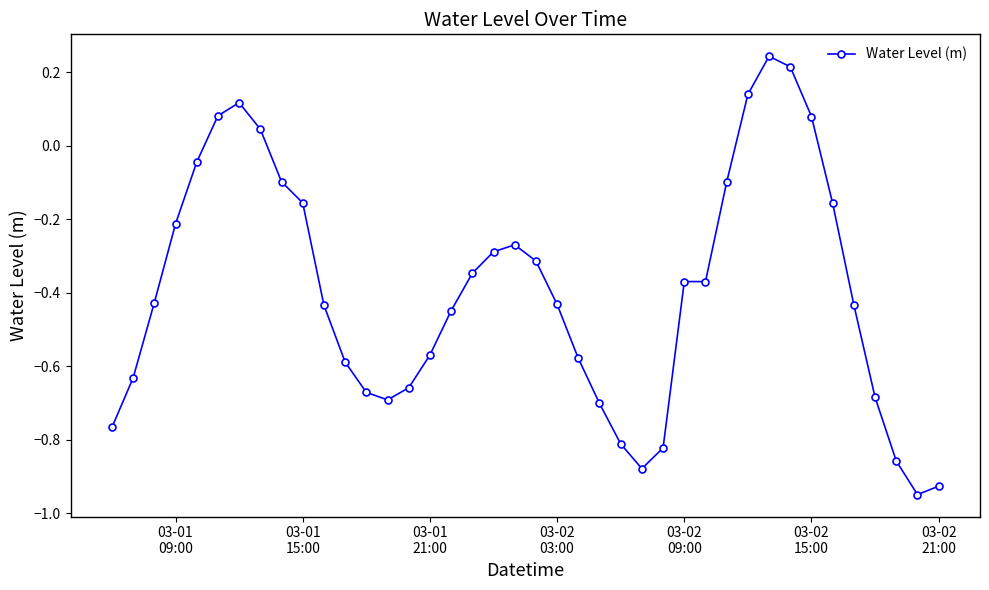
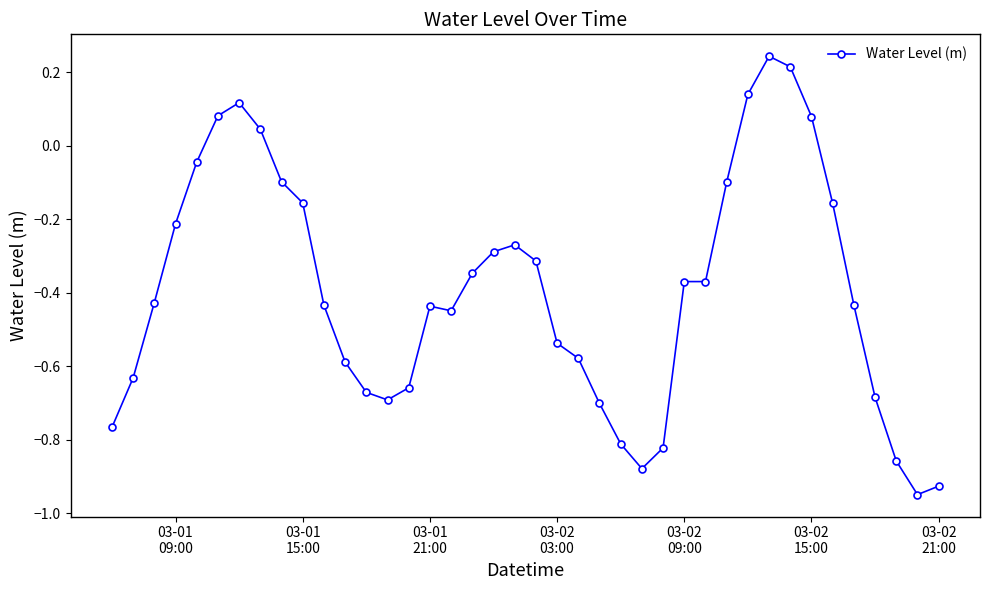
  {
    "03-01 09:00": -0.21,
    "03-01 15:00": -0.16,
-   "03-01 21:00": -0.57,
-   "03-02 03:00": -0.43,
+   "03-01 21:00": -0.44,
+   "03-02 03:00": -0.54,
    "03-02 09:00": -0.37,
    "03-02 15:00": 0.08,
    "03-02 21:00": -0.93
  }
